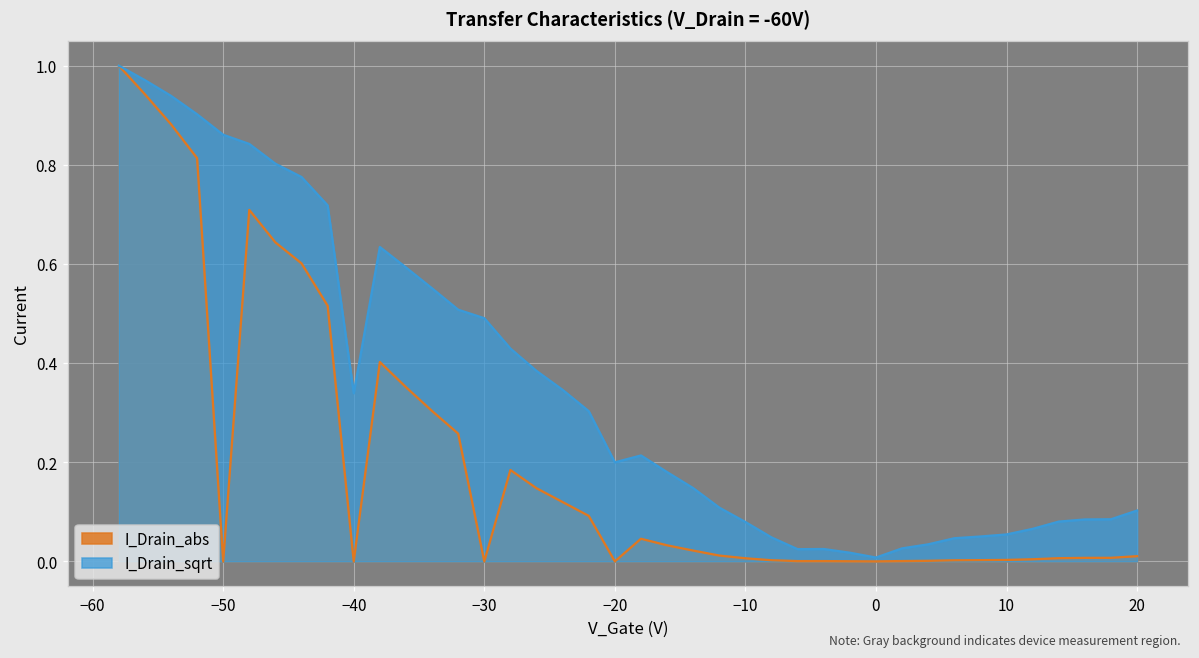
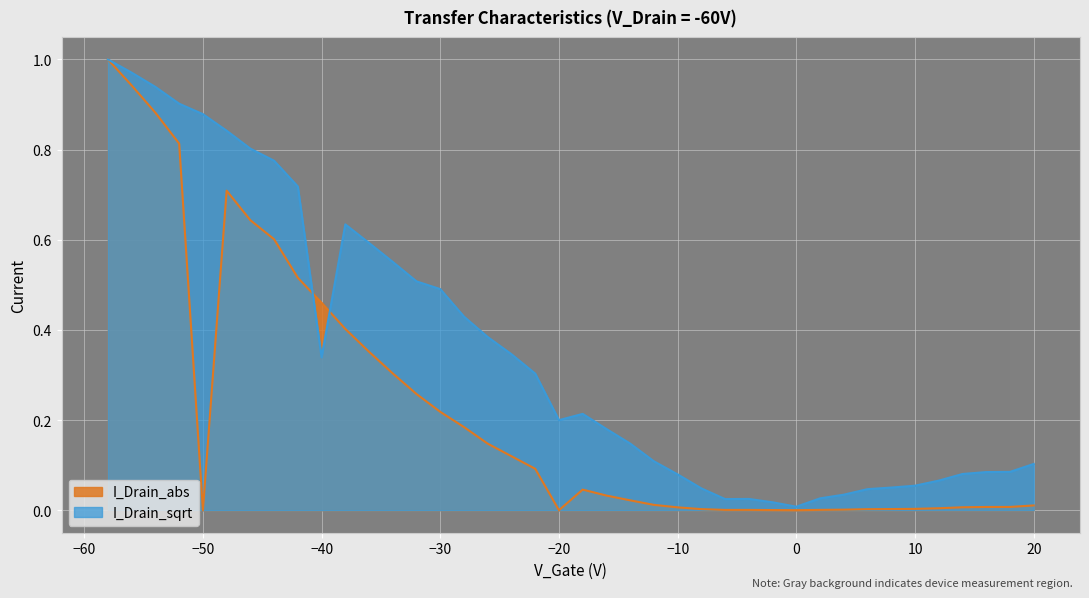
  {
    "I_Drain_abs": {
      "−50": 0.00,
-     "−40": 0.00,
-     "−30": 0.00,
+     "−40": 0.46,
+     "−30": 0.22,
      "−20": 0.00,
      "−10": 0.01,
      "0": 0.00,
      "10": 0.00,
      "20": 0.01
    },
    "I_Drain_sqrt": {
-     "−50": 0.86,
+     "−50": 0.88,
      "−40": 0.34,
      "−30": 0.49,
      "−20": 0.20,
      "−10": 0.08,
      "0": 0.01,
      "10": 0.05,
      "20": 0.10
    }
  }
